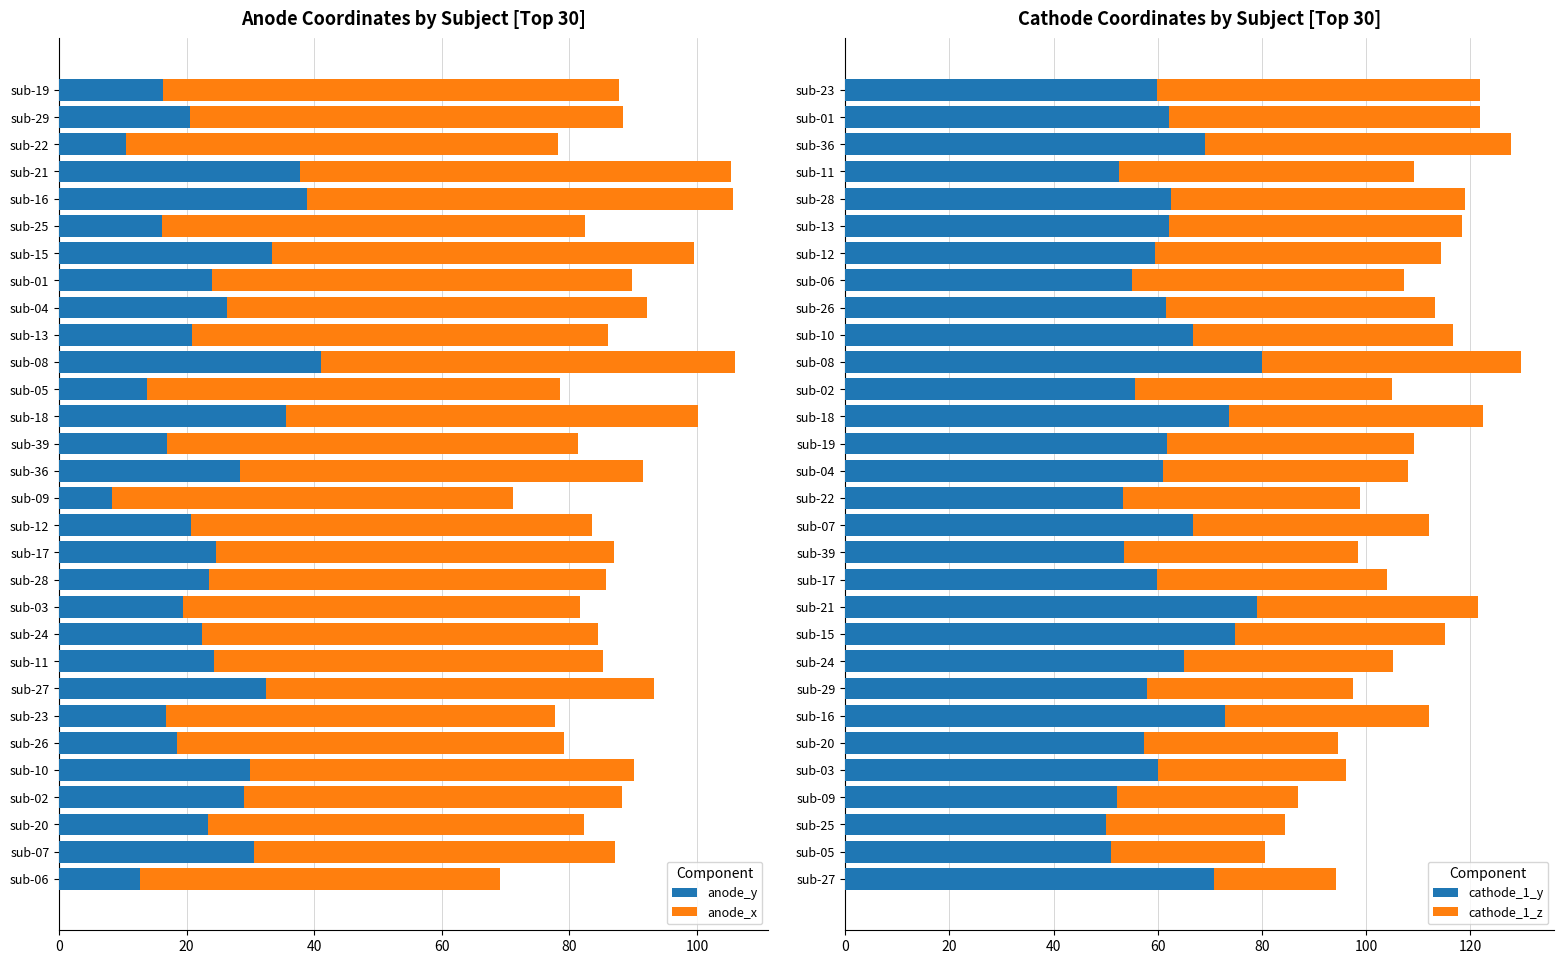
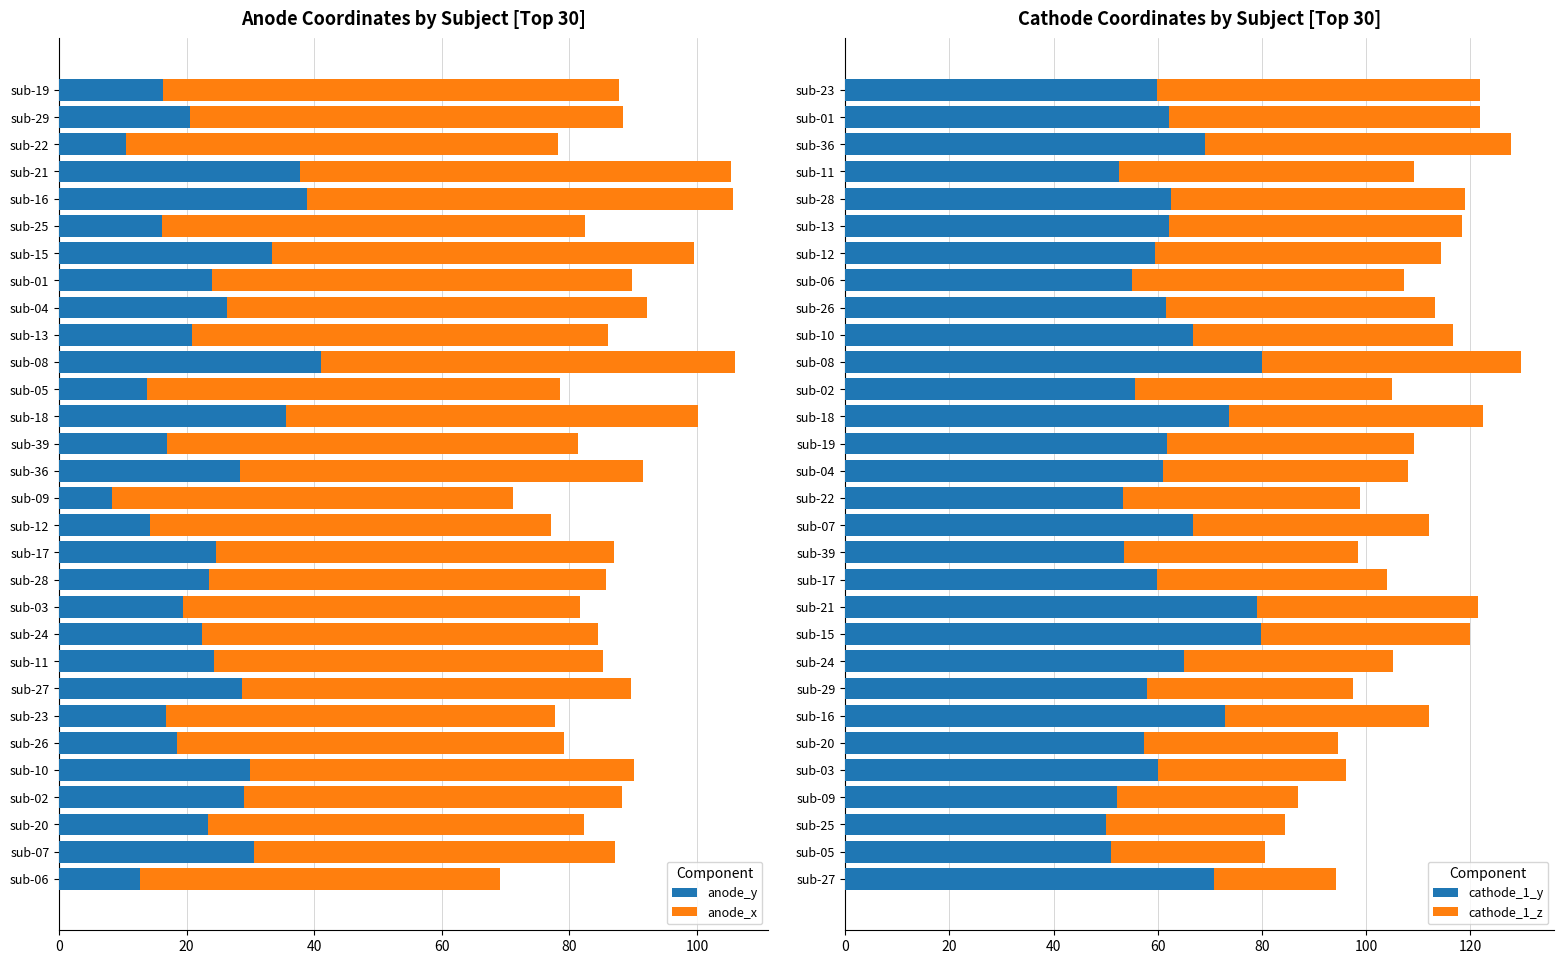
  {
    "Anode Coordinates by Subject [Top 30]": {
      "anode_y": {
        "sub-19": 16,
        "sub-29": 21,
        "sub-22": 11,
        "sub-21": 38,
        "sub-16": 39,
        "sub-25": 16,
        "sub-15": 33,
        "sub-01": 24,
        "sub-04": 26,
        "sub-13": 21,
        "sub-08": 41,
        "sub-05": 14,
        "sub-18": 36,
        "sub-39": 17,
        "sub-36": 28,
        "sub-09": 8,
-       "sub-12": 21,
+       "sub-12": 14,
        "sub-17": 25,
        "sub-28": 23,
        "sub-03": 19,
        "sub-24": 22,
        "sub-11": 24,
-       "sub-27": 32,
+       "sub-27": 29,
        "sub-23": 17,
        "sub-26": 19,
        "sub-10": 30,
        "sub-02": 29,
        "sub-20": 23,
        "sub-07": 31,
        "sub-06": 13
      },
      "anode_x": {
        "sub-19": 72,
        "sub-29": 68,
        "sub-22": 68,
        "sub-21": 68,
        "sub-16": 67,
        "sub-25": 66,
        "sub-15": 66,
        "sub-01": 66,
        "sub-04": 66,
        "sub-13": 65,
        "sub-08": 65,
        "sub-05": 65,
        "sub-18": 64,
        "sub-39": 64,
        "sub-36": 63,
        "sub-09": 63,
        "sub-12": 63,
        "sub-17": 62,
        "sub-28": 62,
        "sub-03": 62,
        "sub-24": 62,
        "sub-11": 61,
        "sub-27": 61,
        "sub-23": 61,
        "sub-26": 61,
        "sub-10": 60,
        "sub-02": 59,
        "sub-20": 59,
        "sub-07": 57,
        "sub-06": 56
      }
    },
    "Cathode Coordinates by Subject [Top 30]": {
      "cathode_1_y": {
        "sub-23": 60,
        "sub-01": 62,
        "sub-36": 69,
        "sub-11": 53,
        "sub-28": 62,
        "sub-13": 62,
        "sub-12": 60,
        "sub-06": 55,
        "sub-26": 61,
        "sub-10": 67,
        "sub-08": 80,
        "sub-02": 56,
        "sub-18": 74,
        "sub-19": 62,
        "sub-04": 61,
        "sub-22": 53,
        "sub-07": 67,
        "sub-39": 54,
        "sub-17": 60,
        "sub-21": 79,
-       "sub-15": 75,
+       "sub-15": 80,
        "sub-24": 65,
        "sub-29": 58,
        "sub-16": 73,
        "sub-20": 57,
        "sub-03": 60,
        "sub-09": 52,
        "sub-25": 50,
        "sub-05": 51,
        "sub-27": 71
      },
      "cathode_1_z": {
        "sub-23": 62,
        "sub-01": 60,
        "sub-36": 59,
        "sub-11": 57,
        "sub-28": 57,
        "sub-13": 56,
        "sub-12": 55,
        "sub-06": 52,
        "sub-26": 52,
        "sub-10": 50,
        "sub-08": 50,
        "sub-02": 49,
        "sub-18": 49,
        "sub-19": 47,
        "sub-04": 47,
        "sub-22": 45,
        "sub-07": 45,
        "sub-39": 45,
        "sub-17": 44,
        "sub-21": 42,
        "sub-15": 40,
        "sub-24": 40,
        "sub-29": 39,
        "sub-16": 39,
        "sub-20": 37,
        "sub-03": 36,
        "sub-09": 35,
        "sub-25": 34,
        "sub-05": 30,
        "sub-27": 23
      }
    }
  }
